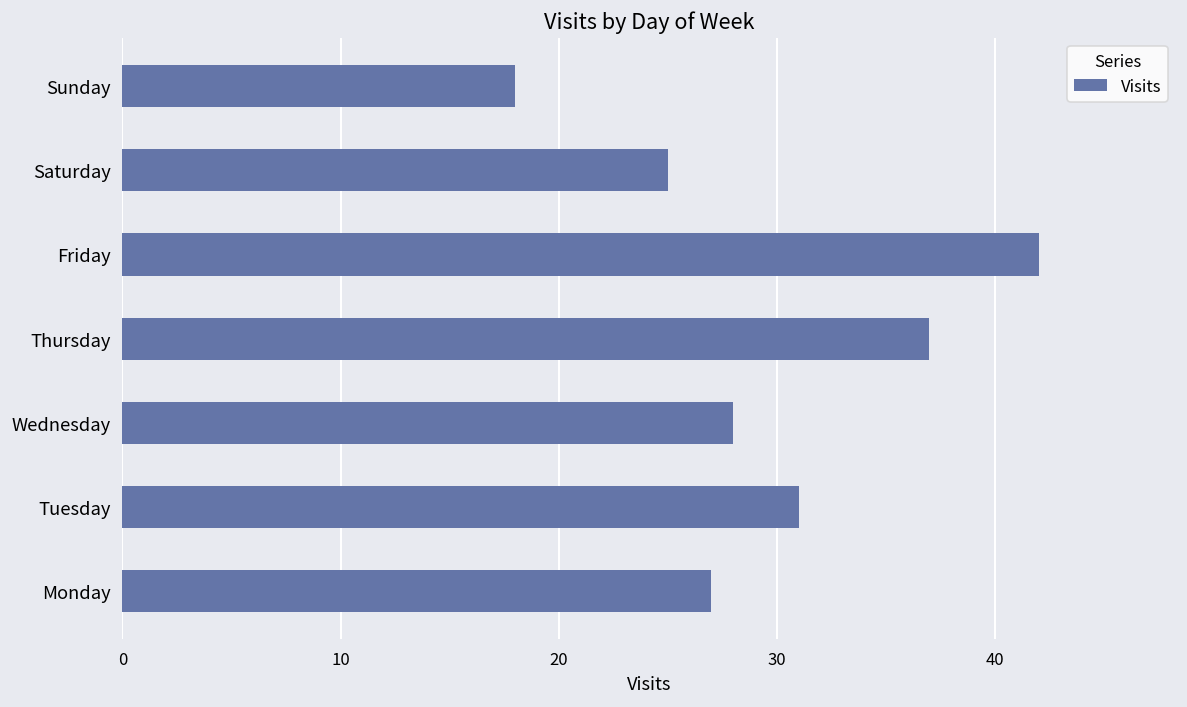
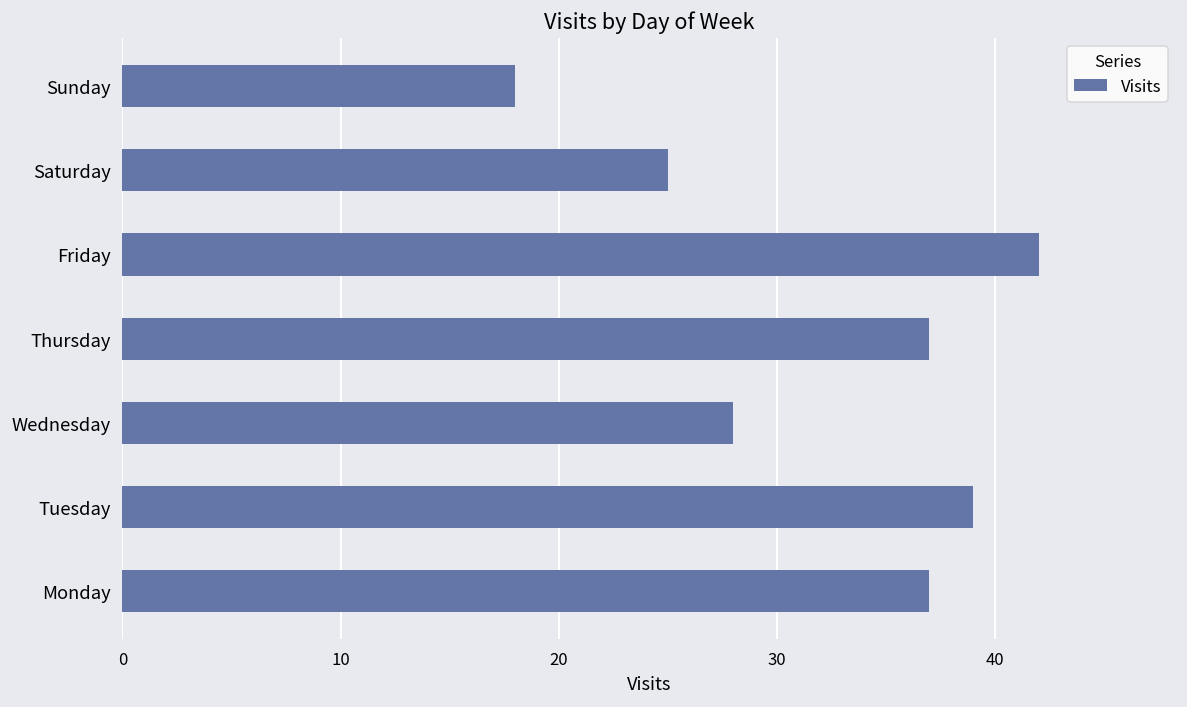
  {
    "Sunday": 18,
    "Saturday": 25,
    "Friday": 42,
    "Thursday": 37,
    "Wednesday": 28,
-   "Tuesday": 31,
-   "Monday": 27
+   "Tuesday": 39,
+   "Monday": 37
  }
